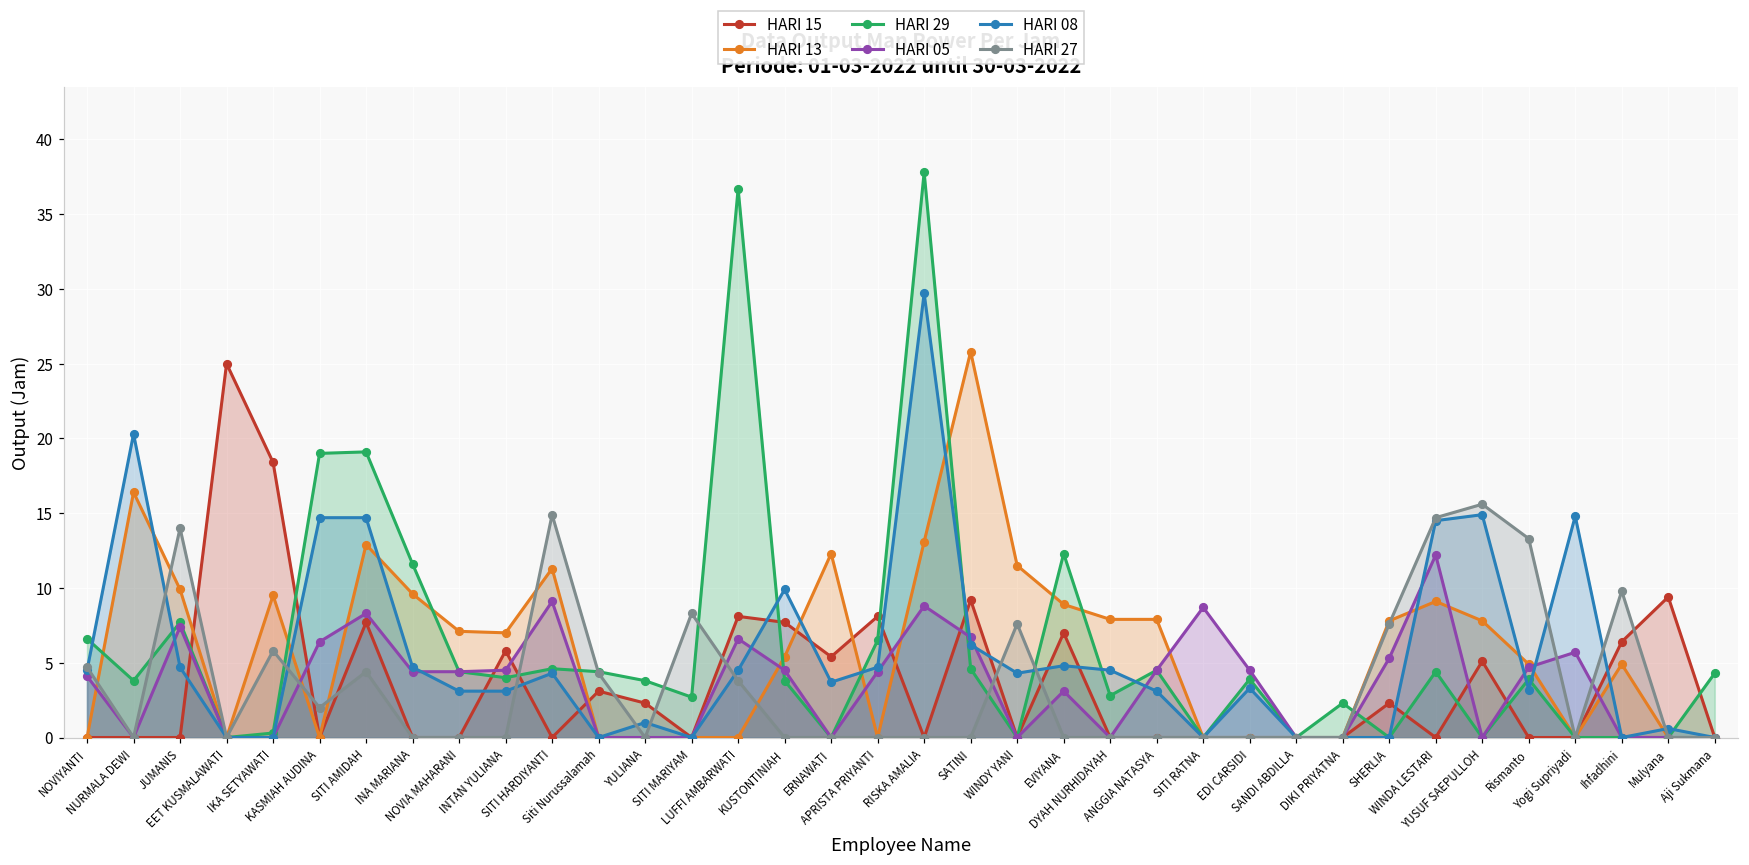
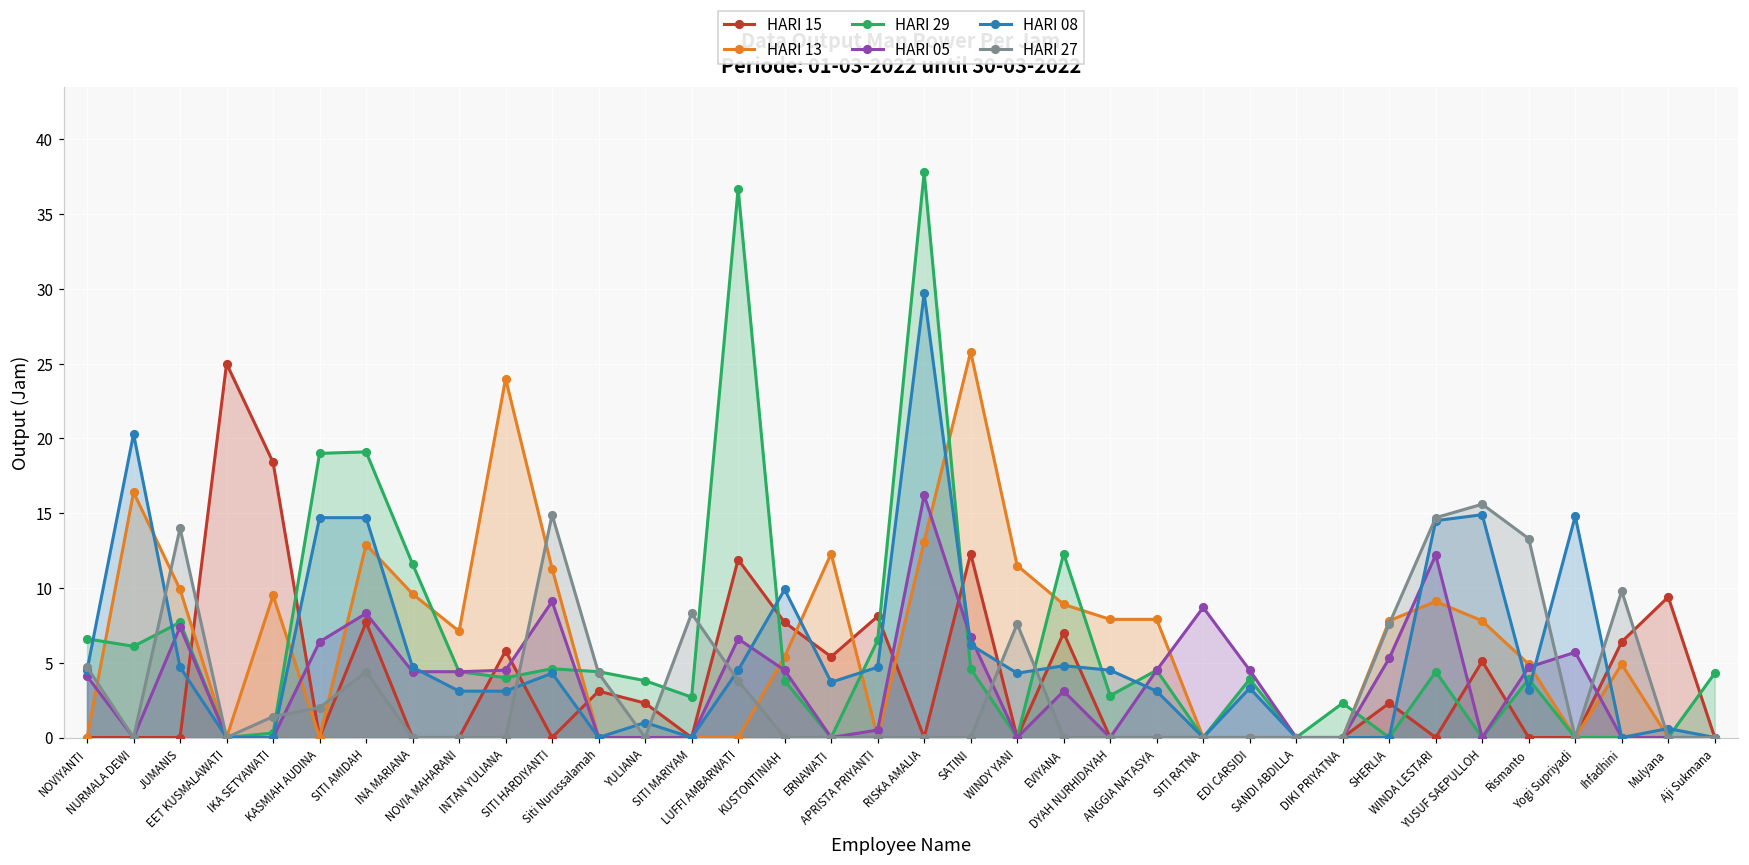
  {
    "HARI 15": {
      "JUMANIS": 0.0,
      "EET KUSMALAWATI": 25.0,
      "IKA SETYAWATI": 18.4,
      "SITI AMIDAH": 7.7,
      "INTAN YULIANA": 5.8,
      "SITI HARDIYANTI": 0.0,
      "Siti Nurussalamah": 3.1,
      "YULIANA": 2.3,
-     "LUFFI AMBARWATI": 8.1,
+     "LUFFI AMBARWATI": 11.9,
      "KUSTONTINIAH": 7.7,
      "ERNAWATI": 5.4,
      "APRISTA PRIYANTI": 8.1,
-     "SATINI": 9.2,
+     "SATINI": 12.3,
      "EVIYANA": 7.0,
      "SHERLIA": 2.3,
      "WINDA LESTARI": 0.0,
      "YUSUF SAEPULLOH": 5.1,
      "Rismanto": 0.0,
      "Ihfadhini": 6.4,
      "Mulyana": 9.4
    },
    "HARI 13": {
      "NURMALA DEWI": 16.4,
      "JUMANIS": 10,
      "IKA SETYAWATI": 9.5,
      "SITI AMIDAH": 13,
      "INA MARIANA": 9.6,
      "NOVIA MAHARANI": 7,
-     "INTAN YULIANA": 7,
+     "INTAN YULIANA": 24,
      "SITI HARDIYANTI": 11.3,
      "LUFFI AMBARWATI": 0,
      "KUSTONTINIAH": 5.4,
      "ERNAWATI": 12.3,
      "RISKA AMALIA": 13,
      "SATINI": 25.8,
      "WINDY YANI": 11.5,
      "EVIYANA": 9,
      "DYAH NURHIDAYAH": 8,
      "ANGGIA NATASYA": 8,
      "SHERLIA": 7.8,
      "WINDA LESTARI": 9,
      "YUSUF SAEPULLOH": 7.8,
      "Rismanto": 5,
      "Ihfadhini": 5
    },
    "HARI 29": {
      "NOVIYANTI": 6.6,
-     "NURMALA DEWI": 3.8,
+     "NURMALA DEWI": 6.1,
      "JUMANIS": 7.7,
      "IKA SETYAWATI": 0.3,
      "KASMIAH AUDINA": 19.0,
      "SITI AMIDAH": 19.1,
      "INA MARIANA": 11.6,
      "INTAN YULIANA": 4.0,
      "SITI HARDIYANTI": 4.6,
      "YULIANA": 3.8,
      "SITI MARIYAM": 2.7,
      "LUFFI AMBARWATI": 36.7,
      "KUSTONTINIAH": 3.8,
      "APRISTA PRIYANTI": 6.5,
      "RISKA AMALIA": 37.8,
      "SATINI": 4.6,
      "EVIYANA": 12.3,
      "DYAH NURHIDAYAH": 2.8,
      "EDI CARSIDI": 3.9,
      "DIKI PRIYATNA": 2.3,
      "WINDA LESTARI": 4.4,
      "Rismanto": 3.9,
      "Aji Sukmana": 4.3
    },
    "HARI 05": {
      "NOVIYANTI": 4.1,
      "JUMANIS": 7.4,
      "KASMIAH AUDINA": 6.4,
      "SITI AMIDAH": 8.3,
      "INA MARIANA": 4.4,
      "INTAN YULIANA": 4.5,
      "SITI HARDIYANTI": 9.1,
      "LUFFI AMBARWATI": 6.6,
      "KUSTONTINIAH": 4.5,
-     "APRISTA PRIYANTI": 4.4,
-     "RISKA AMALIA": 8.8,
+     "APRISTA PRIYANTI": 0.5,
+     "RISKA AMALIA": 16.2,
      "SATINI": 6.7,
      "EVIYANA": 3.1,
      "SITI RATNA": 8.7,
      "EDI CARSIDI": 4.5,
      "SHERLIA": 5.3,
      "WINDA LESTARI": 12.2,
      "Rismanto": 4.7,
      "Yogi Supriyadi": 5.7
    },
    "HARI 08": {
      "NOVIYANTI": 4.5,
      "NURMALA DEWI": 20.3,
      "JUMANIS": 4.7,
      "KASMIAH AUDINA": 14.7,
      "SITI AMIDAH": 14.7,
      "INA MARIANA": 4.7,
      "NOVIA MAHARANI": 3.1,
      "INTAN YULIANA": 3.1,
      "SITI HARDIYANTI": 4.3,
      "YULIANA": 1.0,
      "LUFFI AMBARWATI": 4.5,
      "KUSTONTINIAH": 9.9,
      "ERNAWATI": 3.7,
      "APRISTA PRIYANTI": 4.7,
      "RISKA AMALIA": 29.7,
      "SATINI": 6.2,
      "WINDY YANI": 4.3,
      "EVIYANA": 4.8,
      "DYAH NURHIDAYAH": 4.5,
      "ANGGIA NATASYA": 3.1,
      "EDI CARSIDI": 3.3,
      "WINDA LESTARI": 14.5,
      "YUSUF SAEPULLOH": 14.9,
      "Rismanto": 3.2,
      "Yogi Supriyadi": 14.8,
      "Mulyana": 0.6
    },
    "HARI 27": {
      "NOVIYANTI": 4.7,
      "JUMANIS": 14.0,
-     "IKA SETYAWATI": 5.8,
+     "IKA SETYAWATI": 1.4,
      "KASMIAH AUDINA": 2.0,
      "SITI AMIDAH": 4.4,
      "INTAN YULIANA": 0.0,
      "SITI HARDIYANTI": 14.9,
      "SITI MARIYAM": 8.3,
      "LUFFI AMBARWATI": 3.8,
      "KUSTONTINIAH": 0.0,
      "SATINI": 0.0,
      "WINDY YANI": 7.6,
      "EVIYANA": 0.0,
      "SHERLIA": 7.6,
      "WINDA LESTARI": 14.7,
      "YUSUF SAEPULLOH": 15.6,
      "Rismanto": 13.3,
      "Ihfadhini": 9.8
    }
  }
